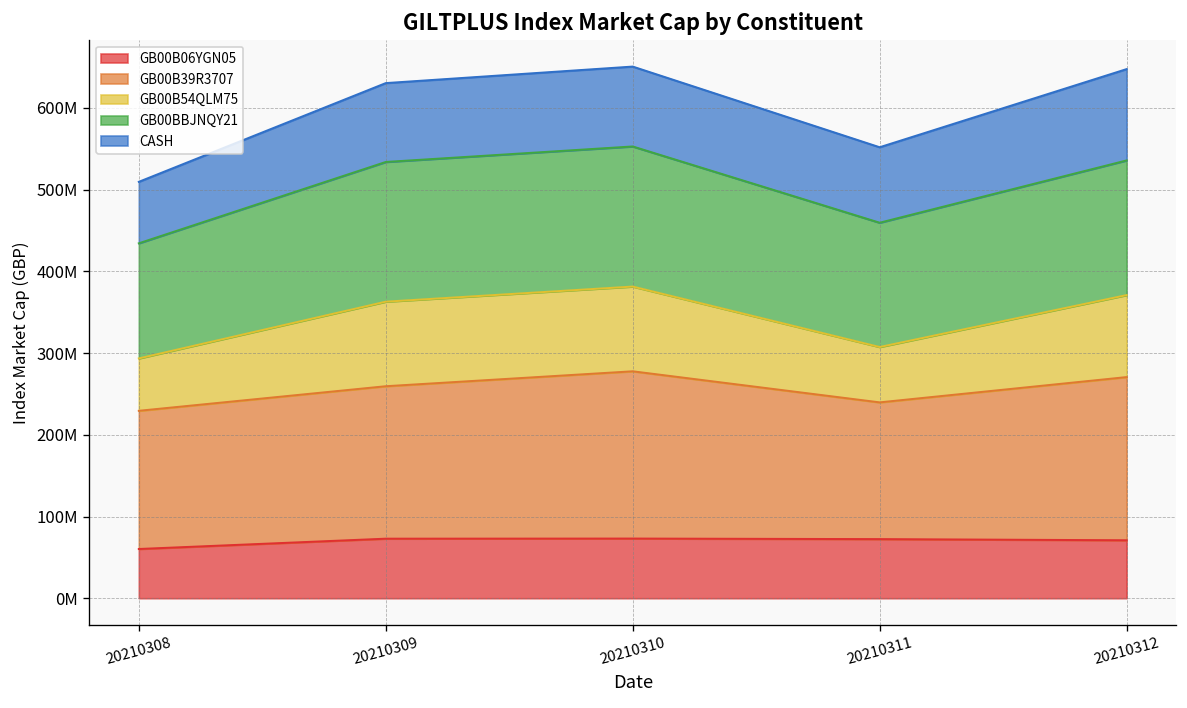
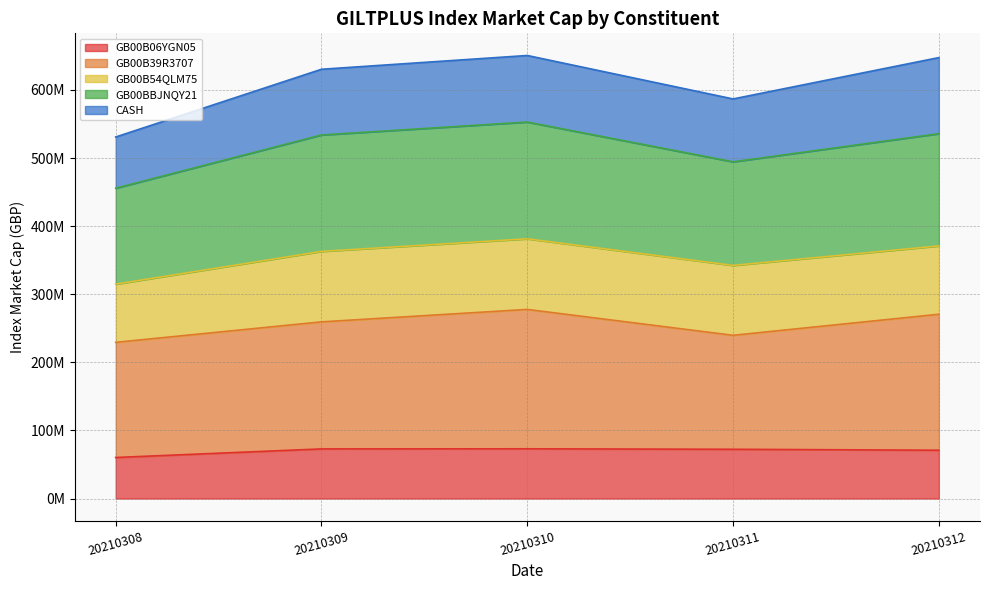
  {
    "GB00B06YGN05": {
      "20210308": 60000000,
      "20210309": 70000000,
      "20210310": 70000000,
      "20210311": 70000000,
      "20210312": 70000000
    },
    "GB00B39R3707": {
      "20210308": 170000000,
      "20210309": 190000000,
      "20210310": 200000000,
      "20210311": 170000000,
      "20210312": 200000000
    },
    "GB00B54QLM75": {
-     "20210308": 60000000,
+     "20210308": 90000000,
      "20210309": 100000000,
      "20210310": 100000000,
-     "20210311": 70000000,
+     "20210311": 100000000,
      "20210312": 100000000
    },
    "GB00BBJNQY21": {
      "20210308": 140000000,
      "20210309": 170000000,
      "20210310": 170000000,
      "20210311": 150000000,
      "20210312": 160000000
    },
    "CASH": {
      "20210308": 80000000,
      "20210309": 100000000,
      "20210310": 100000000,
      "20210311": 90000000,
      "20210312": 110000000
    }
  }
